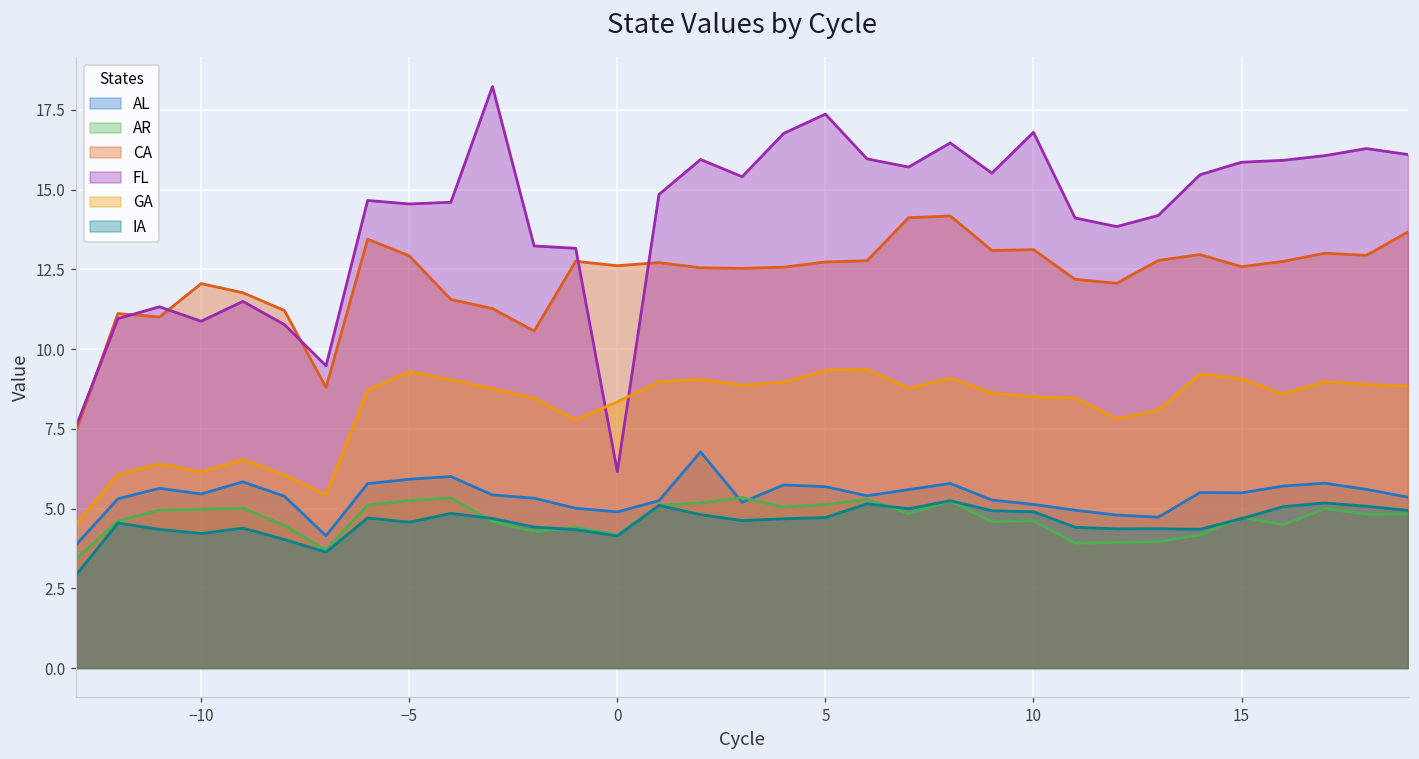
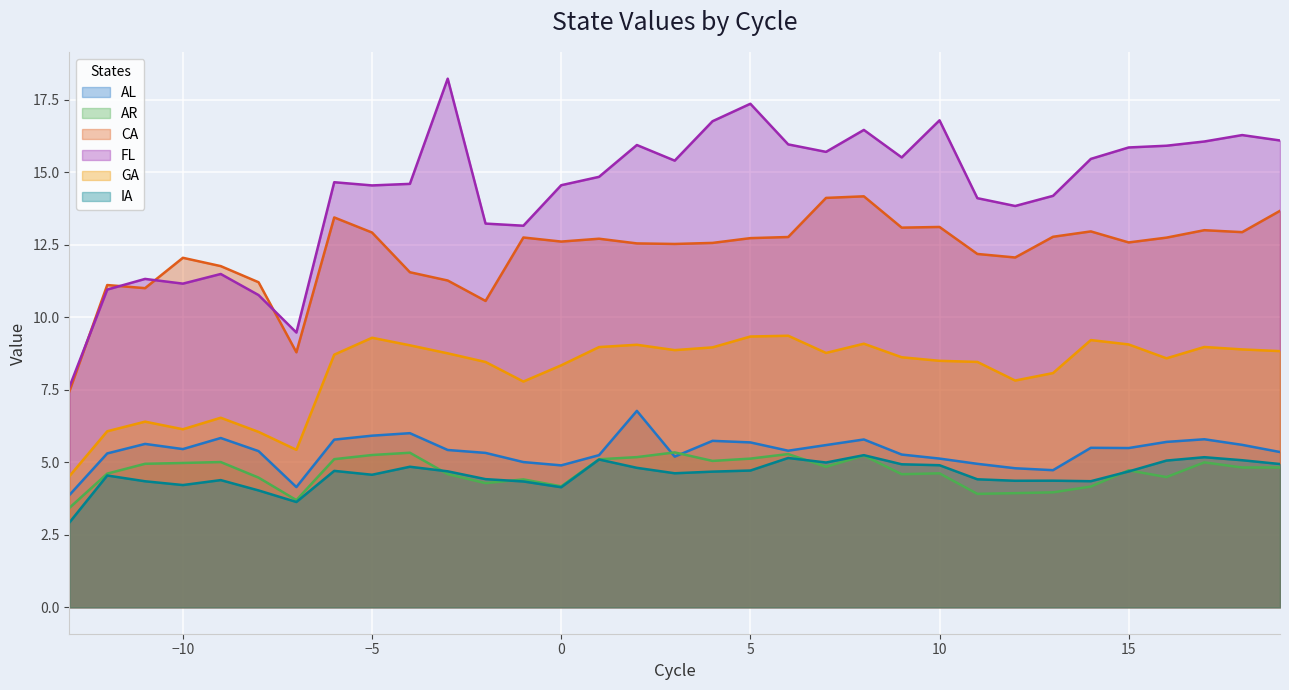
  {
    "FL": {
-     "−10": 10.9,
+     "−10": 11.2,
      "−5": 14.5,
-     "0": 6.2,
+     "0": 14.6,
      "5": 17.4,
      "10": 16.8,
      "15": 15.9
    }
  }
